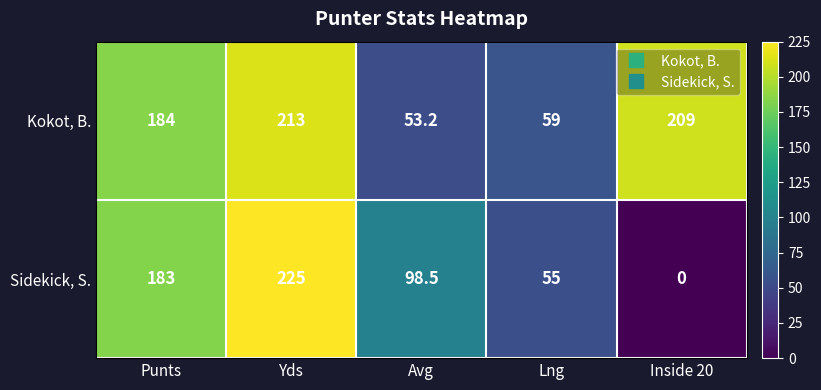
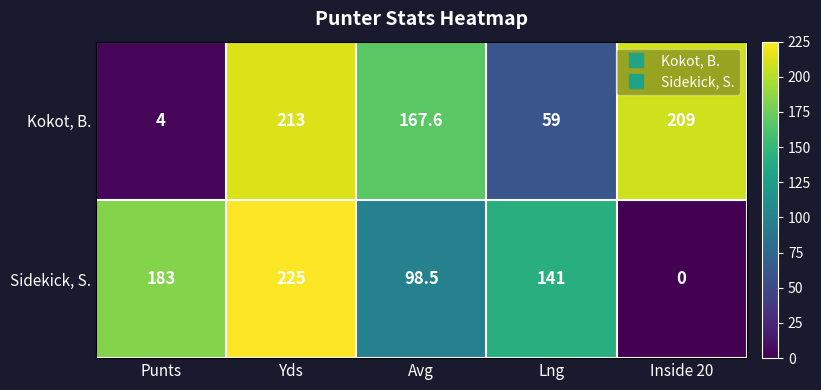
  {
    "Kokot, B.": {
-     "Punts": 184,
+     "Punts": 4,
      "Yds": 213,
-     "Avg": 53.2,
+     "Avg": 167.6,
      "Lng": 59,
      "Inside 20": 209
    },
    "Sidekick, S.": {
      "Punts": 183,
      "Yds": 225,
      "Avg": 98.5,
-     "Lng": 55,
+     "Lng": 141,
      "Inside 20": 0
    }
  }
